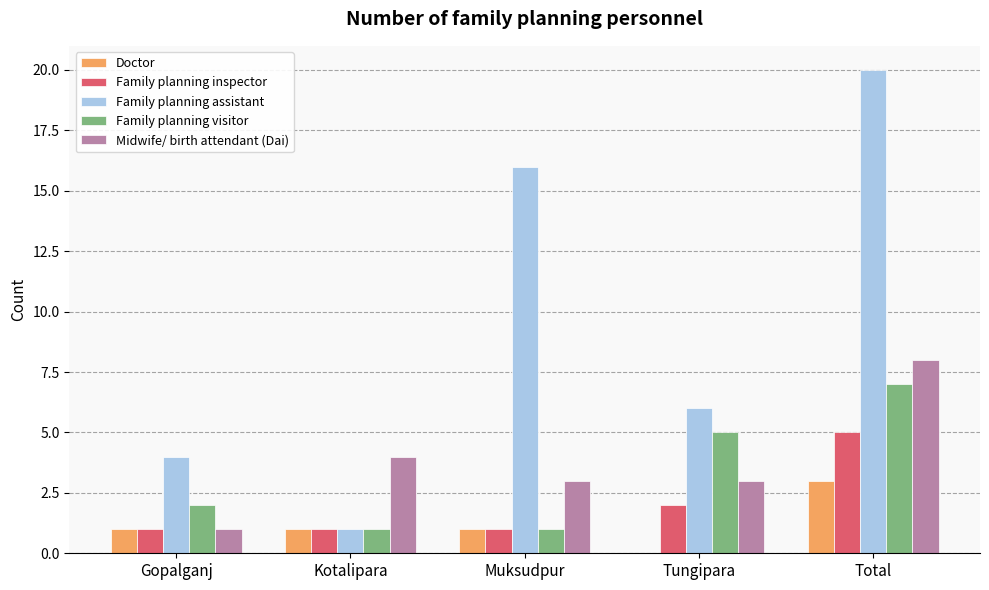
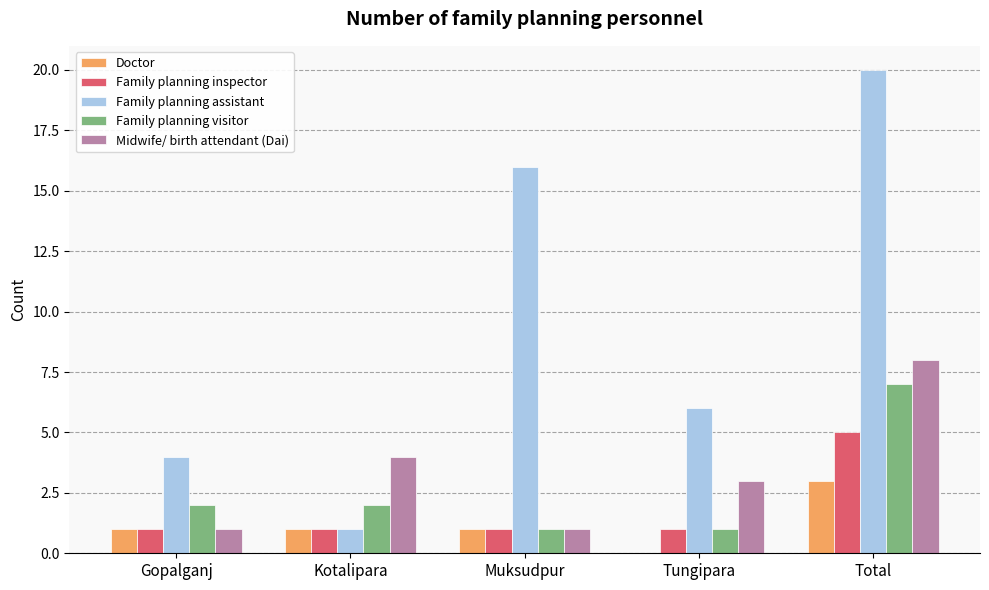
  {
    "Doctor": {
      "Gopalganj": 1,
      "Kotalipara": 1,
      "Muksudpur": 1,
      "Tungipara": 0,
      "Total": 3
    },
    "Family planning inspector": {
      "Gopalganj": 1,
      "Kotalipara": 1,
      "Muksudpur": 1,
-     "Tungipara": 2,
+     "Tungipara": 1,
      "Total": 5
    },
    "Family planning assistant": {
      "Gopalganj": 4,
      "Kotalipara": 1,
      "Muksudpur": 16,
      "Tungipara": 6,
      "Total": 20
    },
    "Family planning visitor": {
      "Gopalganj": 2,
-     "Kotalipara": 1,
+     "Kotalipara": 2,
      "Muksudpur": 1,
-     "Tungipara": 5,
+     "Tungipara": 1,
      "Total": 7
    },
    "Midwife/ birth attendant (Dai)": {
      "Gopalganj": 1,
      "Kotalipara": 4,
-     "Muksudpur": 3,
+     "Muksudpur": 1,
      "Tungipara": 3,
      "Total": 8
    }
  }
